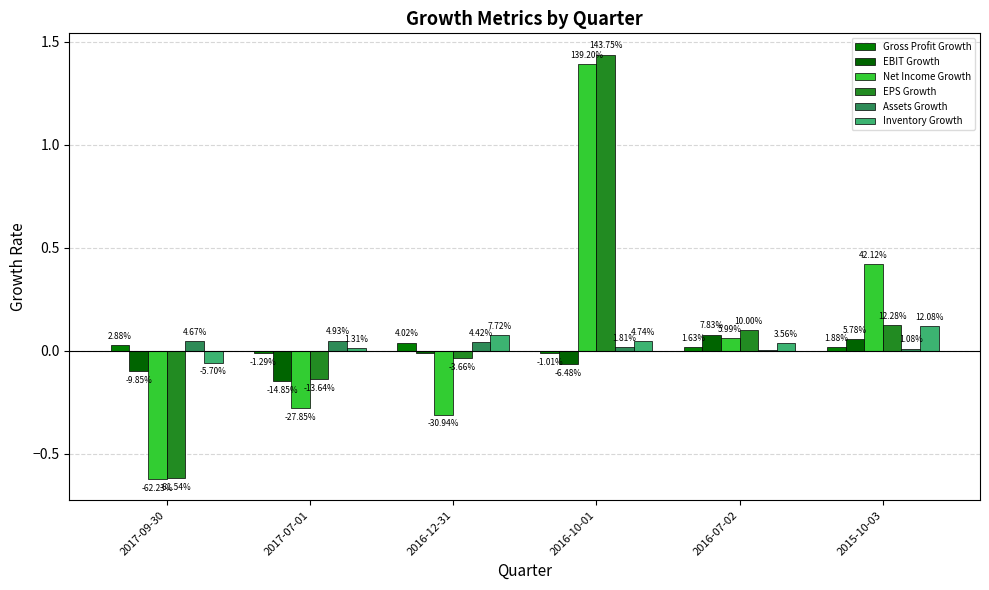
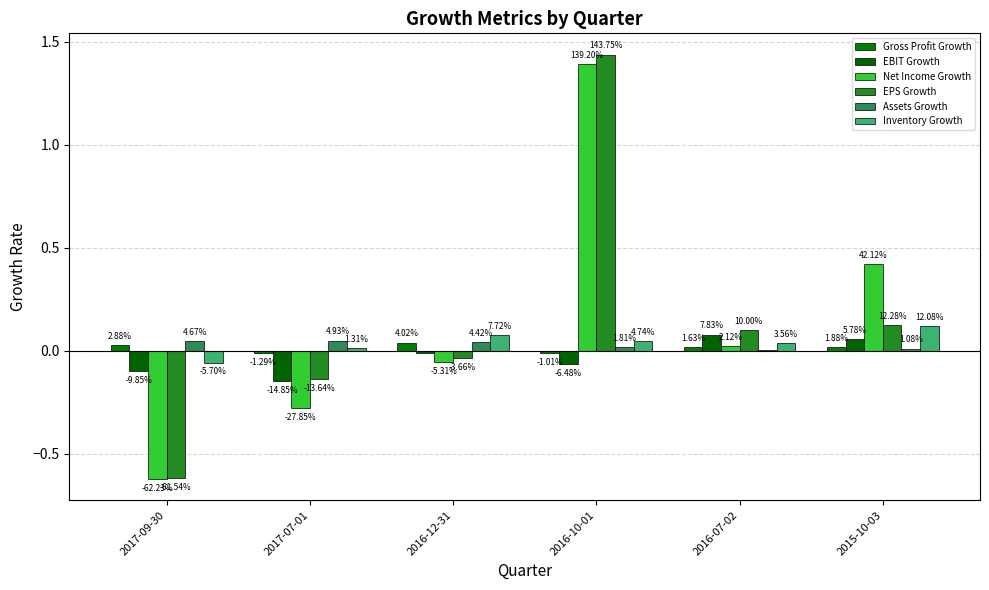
  {
    "Net Income Growth": {
      "2017-07-01": "-27.85%",
-     "2016-12-31": "-30.94%",
+     "2016-12-31": "-5.31%",
      "2016-10-01": "139.20%",
-     "2016-07-02": "5.99%",
+     "2016-07-02": "2.12%",
      "2015-10-03": "42.12%"
    }
  }
